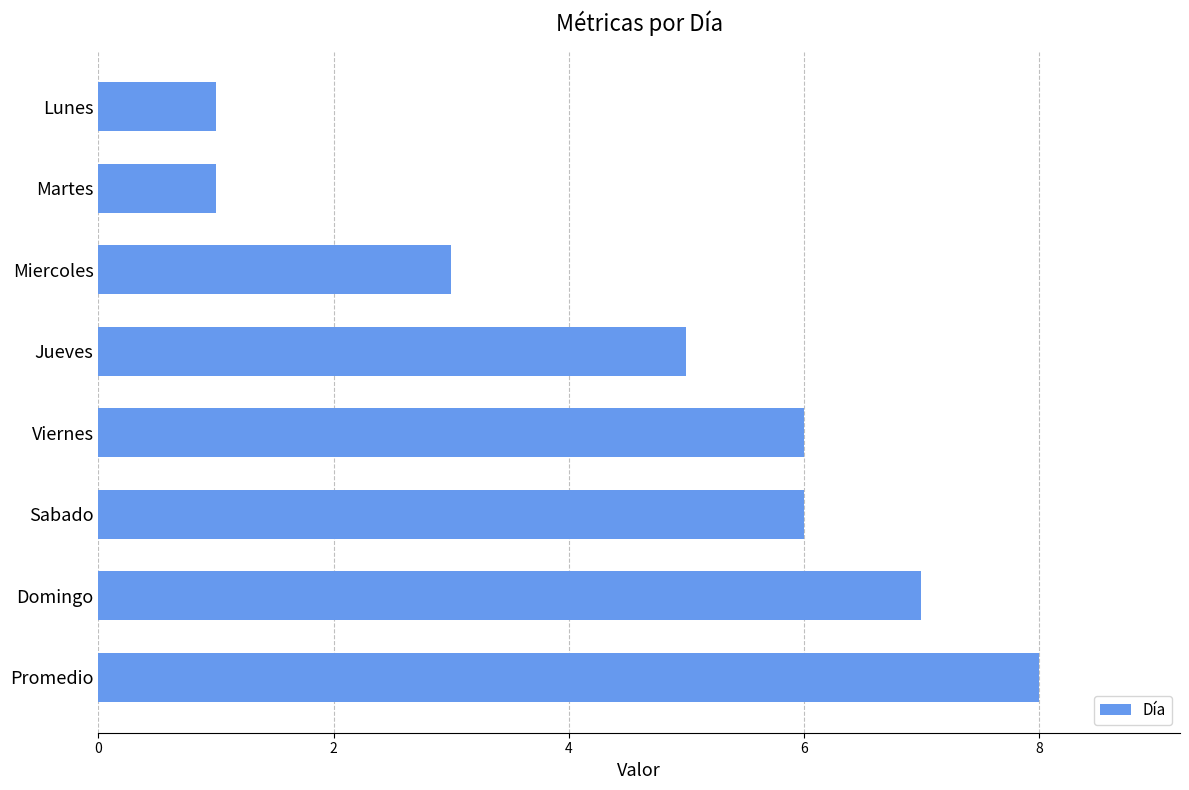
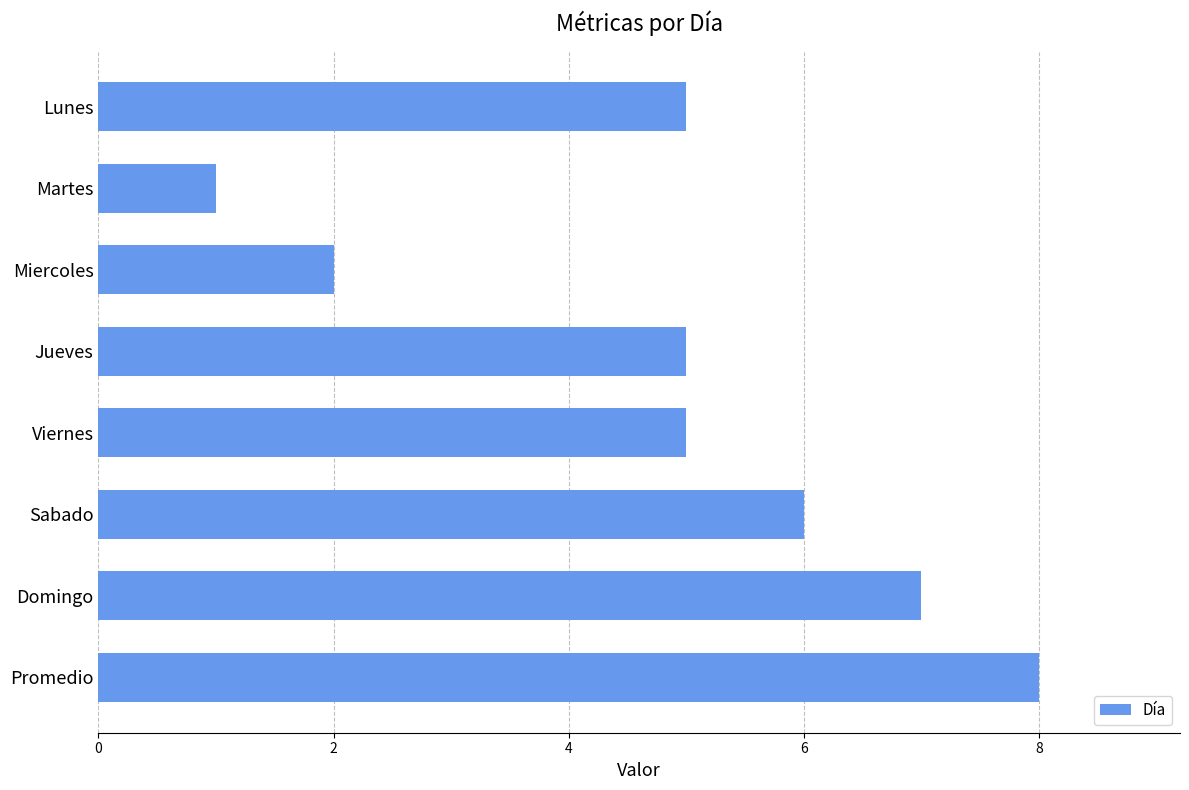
  {
-   "Lunes": 1,
+   "Lunes": 5,
    "Martes": 1,
-   "Miercoles": 3,
+   "Miercoles": 2,
    "Jueves": 5,
-   "Viernes": 6,
+   "Viernes": 5,
    "Sabado": 6,
    "Domingo": 7,
    "Promedio": 8
  }
